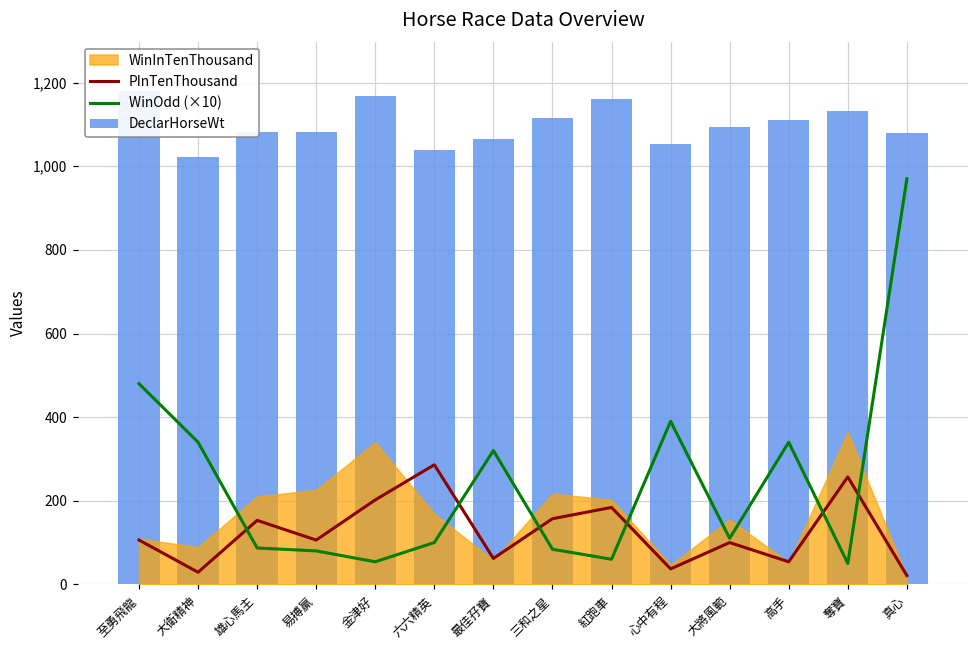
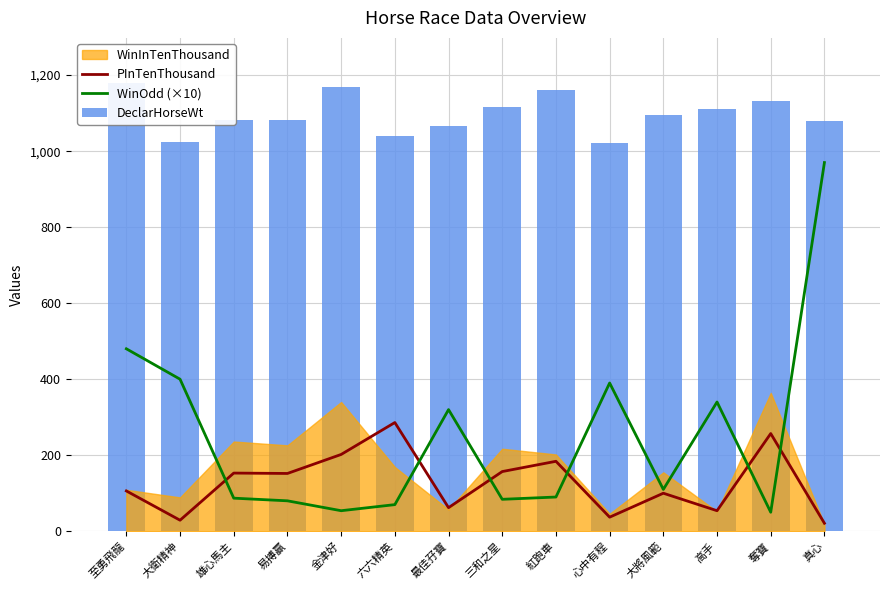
  {
    "PInTenThousand": {
      "大衛精神": "30",
      "雄心馬主": "150",
-     "易搏贏": "110",
+     "易搏贏": "150",
      "金津好": "200",
      "六六精英": "290",
      "三和之星": "160",
      "紅跑車": "180",
      "心中有程": "40",
      "大將風範": "100",
      "奪寶": "260"
    },
    "DeclarHorseWt": {
      "大衛精神": "1,020",
      "易搏贏": "1,080",
      "金津好": "1,170",
      "六六精英": "1,040",
      "最佳孖寶": "1,070",
      "三和之星": "1,120",
      "紅跑車": "1,160",
-     "心中有程": "1,050",
+     "心中有程": "1,020",
      "大將風範": "1,090",
      "高手": "1,110",
      "奪寶": "1,130",
      "真心": "1,080"
    },
    "WinInTenThousand": {
      "大衛精神": "90",
-     "雄心馬主": "210",
+     "雄心馬主": "240",
      "易搏贏": "230",
      "金津好": "340",
      "六六精英": "170",
      "三和之星": "220",
      "紅跑車": "200",
      "心中有程": "50",
      "大將風範": "160",
      "奪寶": "360"
    },
    "WinOdd (×10)": {
      "至勇飛龍": "480",
-     "大衛精神": "340",
+     "大衛精神": "400",
      "雄心馬主": "90",
      "易搏贏": "80",
      "金津好": "50",
-     "六六精英": "100",
+     "六六精英": "70",
      "最佳孖寶": "320",
      "三和之星": "80",
-     "紅跑車": "60",
+     "紅跑車": "90",
      "心中有程": "390",
      "大將風範": "110",
      "高手": "340",
      "奪寶": "50",
      "真心": "970"
    }
  }
